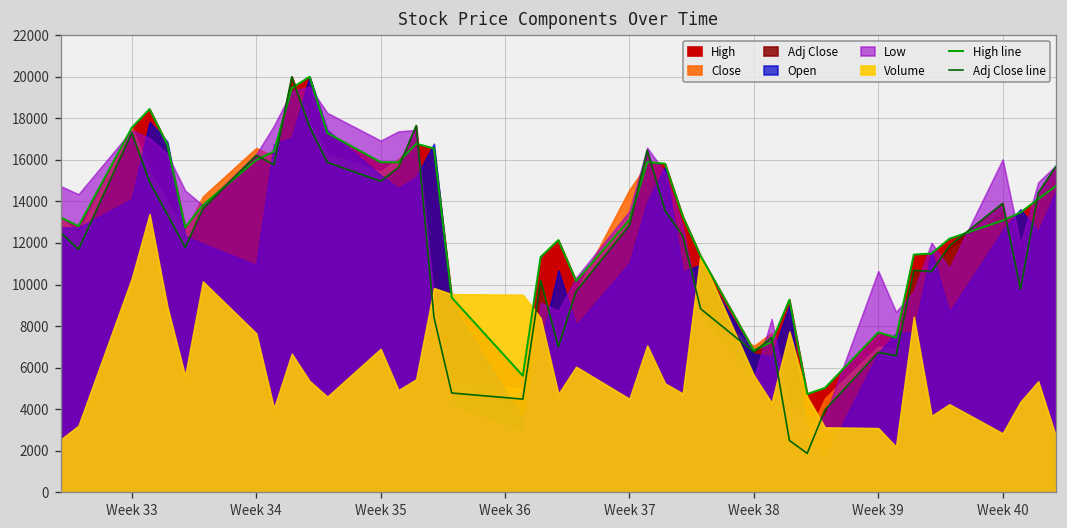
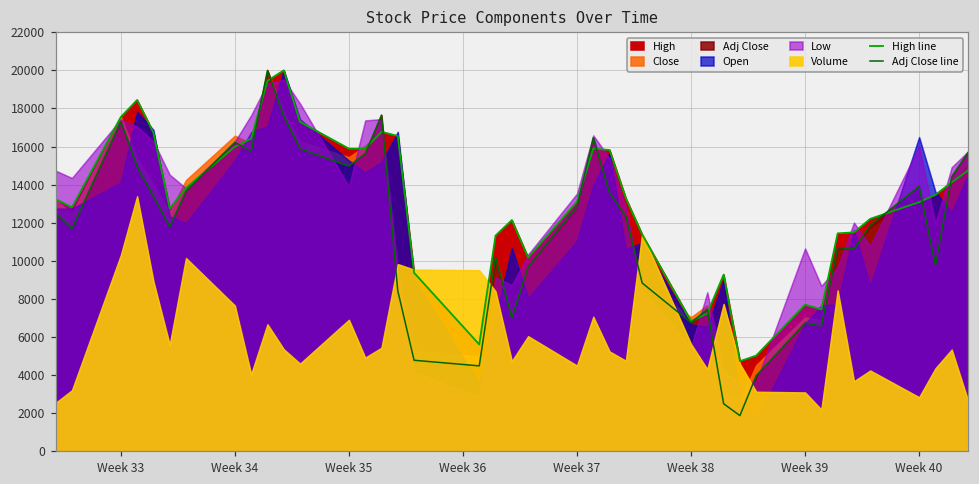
  {
    "High": {
      "Week 34": 16000,
      "Week 35": 15900,
      "Week 37": 13100,
      "Week 39": 7700,
      "Week 40": 13100
    },
    "Close": {
      "Week 34": 16600,
      "Week 35": 15400,
-     "Week 37": 14600,
+     "Week 37": 12500,
      "Week 38": 7000,
      "Week 39": 7000,
      "Week 40": 13500
    },
    "Adj Close": {
      "Week 35": 15000,
      "Week 37": 12800,
      "Week 40": 13900
    },
    "Open": {
      "Week 33": 14100,
-     "Week 34": 10900,
+     "Week 34": 15300,
      "Week 35": 15300,
      "Week 37": 11000,
-     "Week 40": 12600
+     "Week 40": 16500
    },
    "Low": {
-     "Week 35": 16900,
+     "Week 35": 13900,
      "Week 37": 13500,
      "Week 38": 5500,
      "Week 39": 10600,
      "Week 40": 16000
    },
    "Volume": {
      "Week 33": 10300,
      "Week 34": 7700,
      "Week 35": 6900,
      "Week 37": 4500,
      "Week 38": 5600,
      "Week 39": 3100,
      "Week 40": 2800
    }
  }
